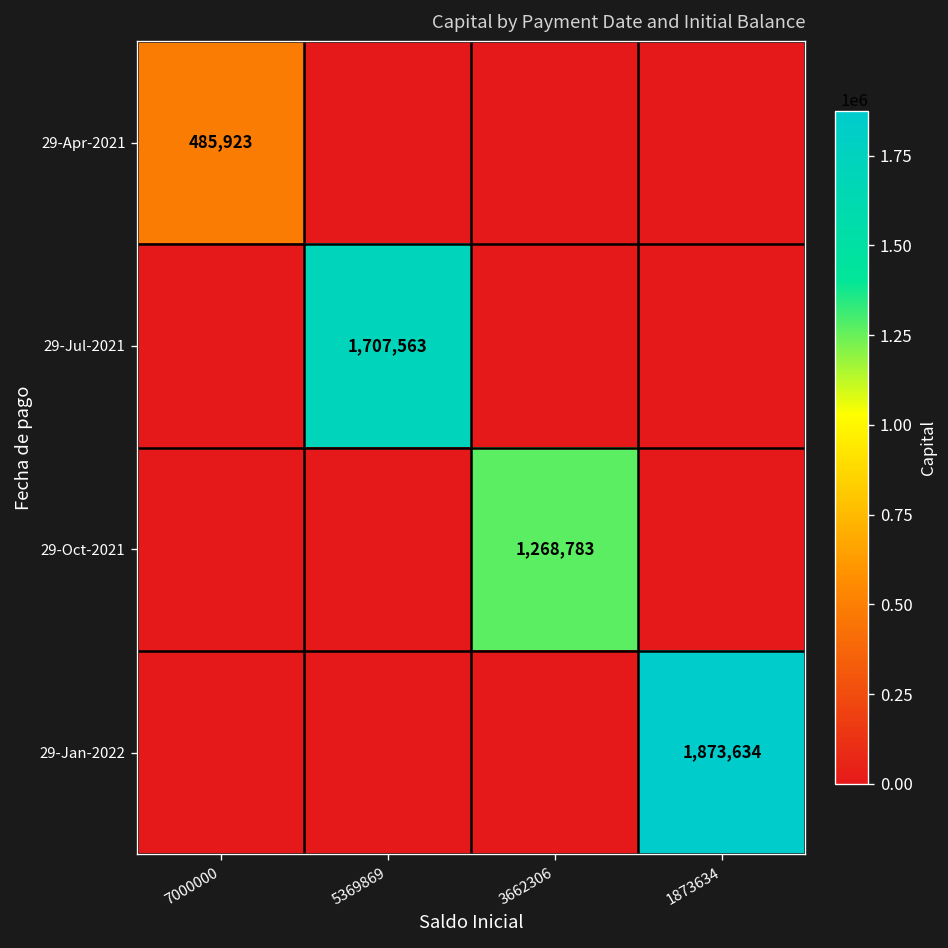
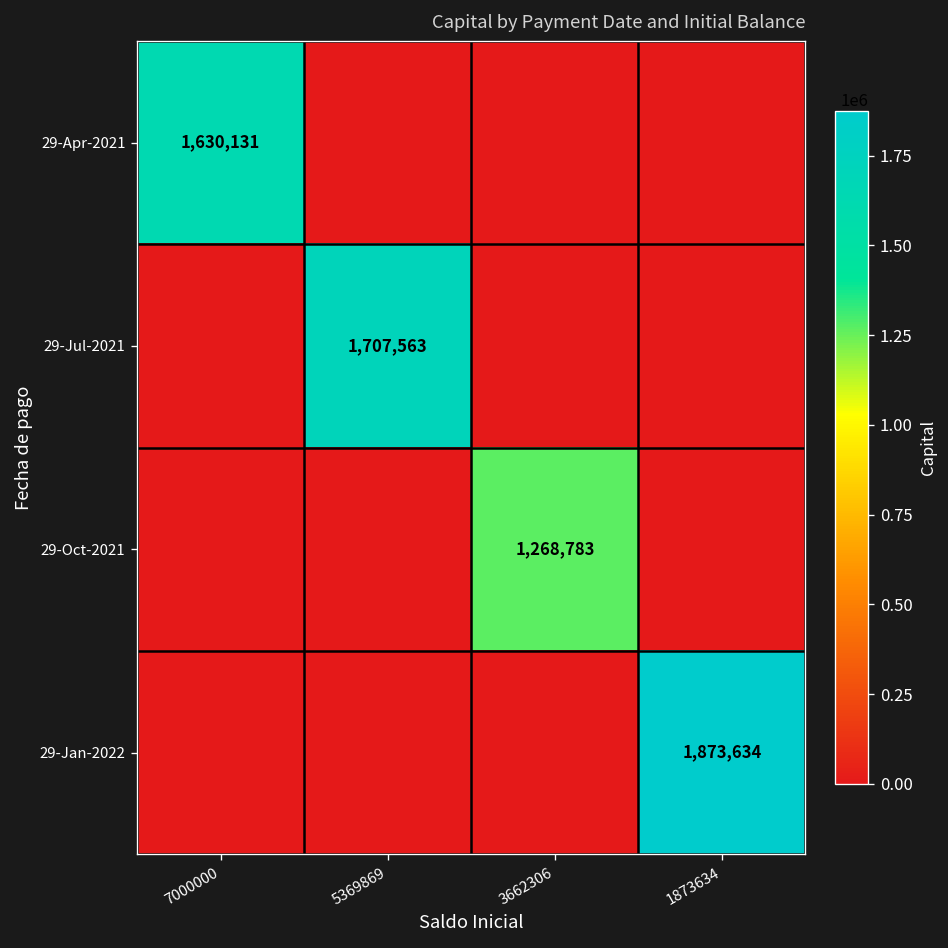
  {
    "29-Apr-2021": {
-     "7000000": "485,923"
+     "7000000": "1,630,131"
    },
    "29-Jul-2021": {
      "5369869": "1,707,563"
    },
    "29-Oct-2021": {
      "3662306": "1,268,783"
    },
    "29-Jan-2022": {
      "1873634": "1,873,634"
    }
  }
